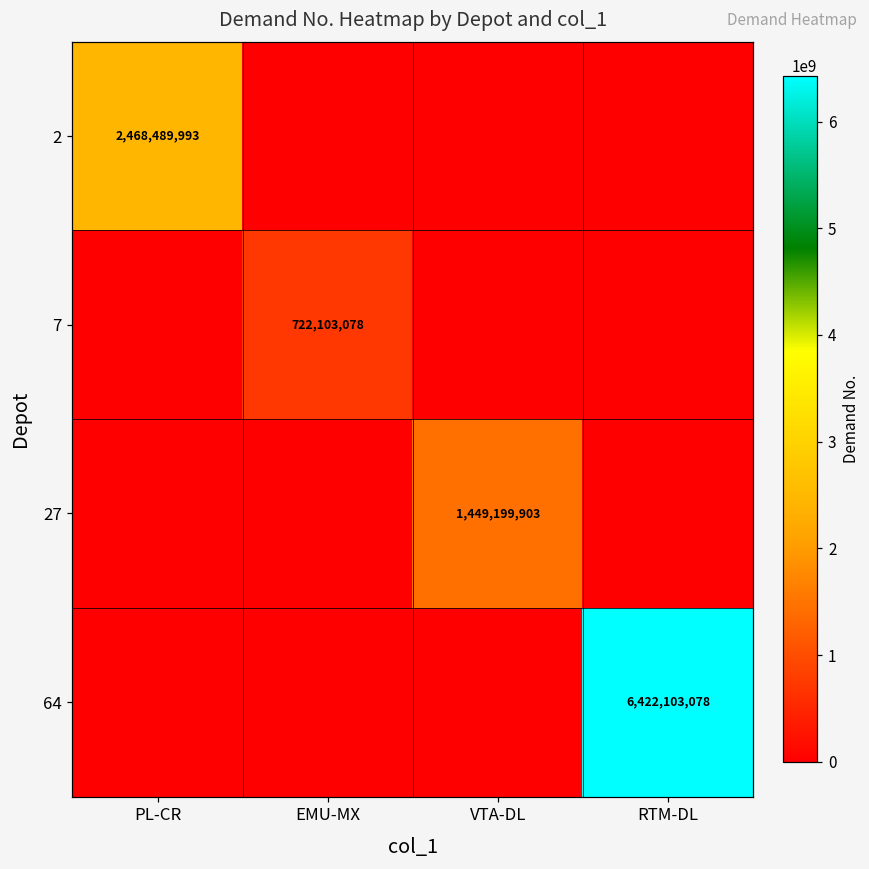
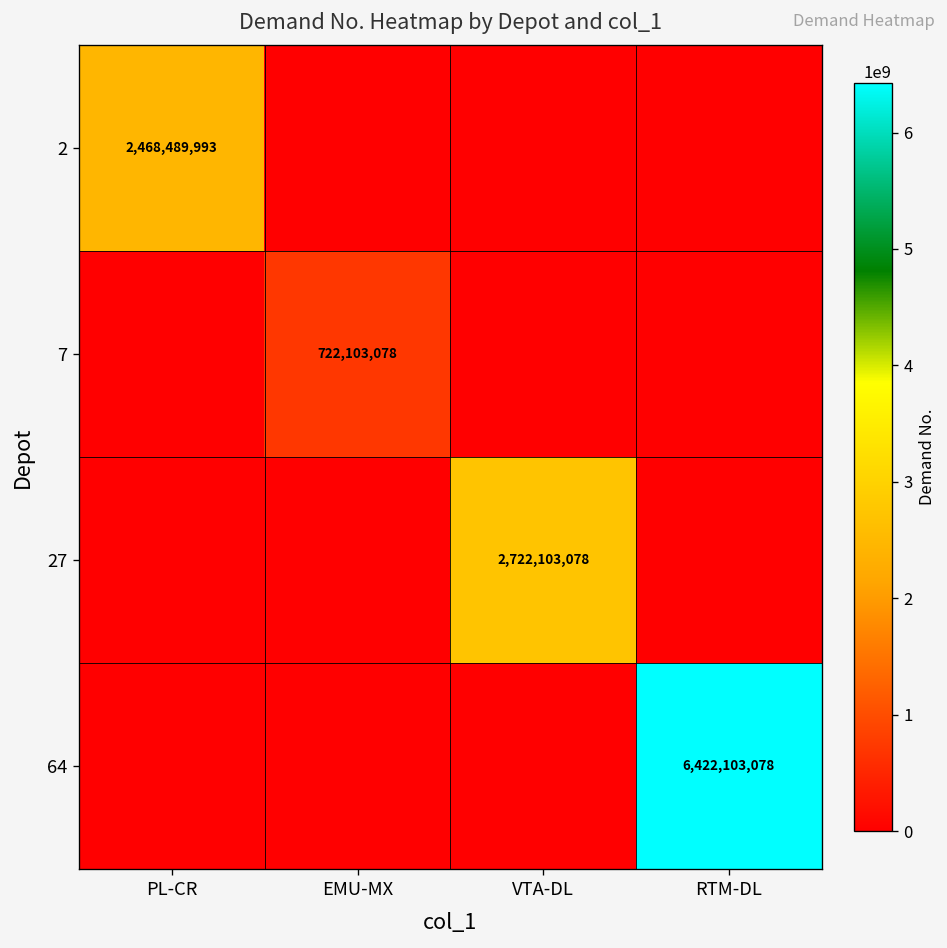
  {
    "2": {
      "PL-CR": "2,468,489,993"
    },
    "7": {
      "EMU-MX": "722,103,078"
    },
    "27": {
-     "VTA-DL": "1,449,199,903"
+     "VTA-DL": "2,722,103,078"
    },
    "64": {
      "RTM-DL": "6,422,103,078"
    }
  }
